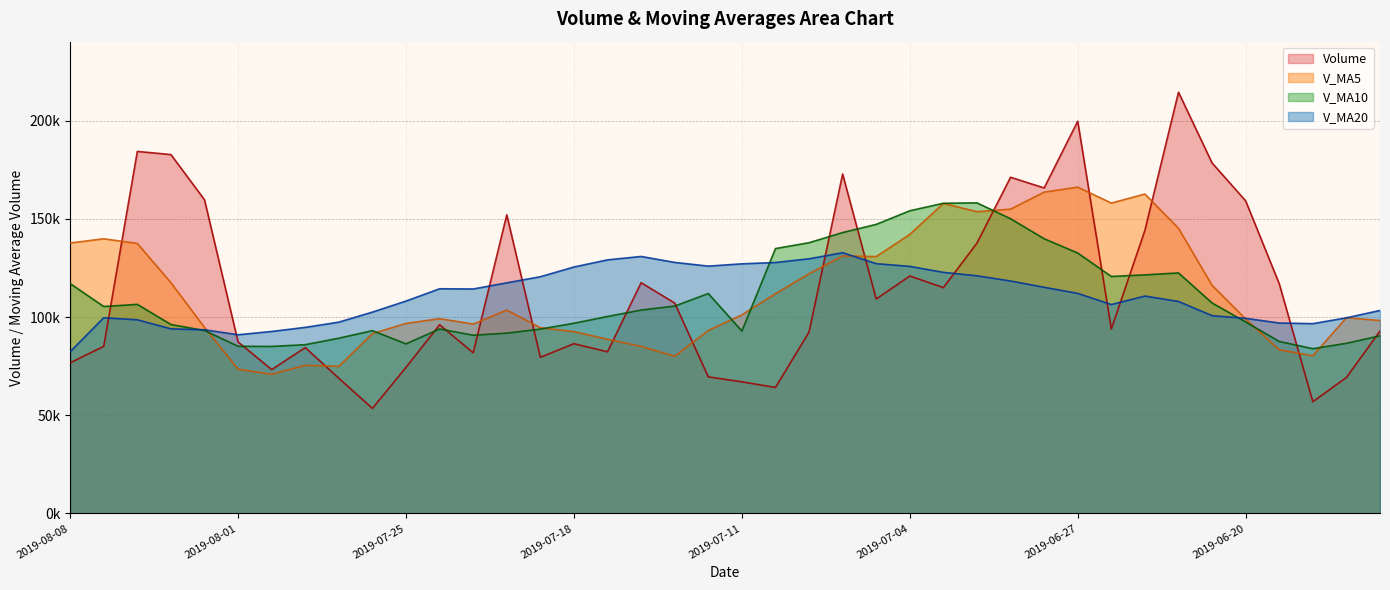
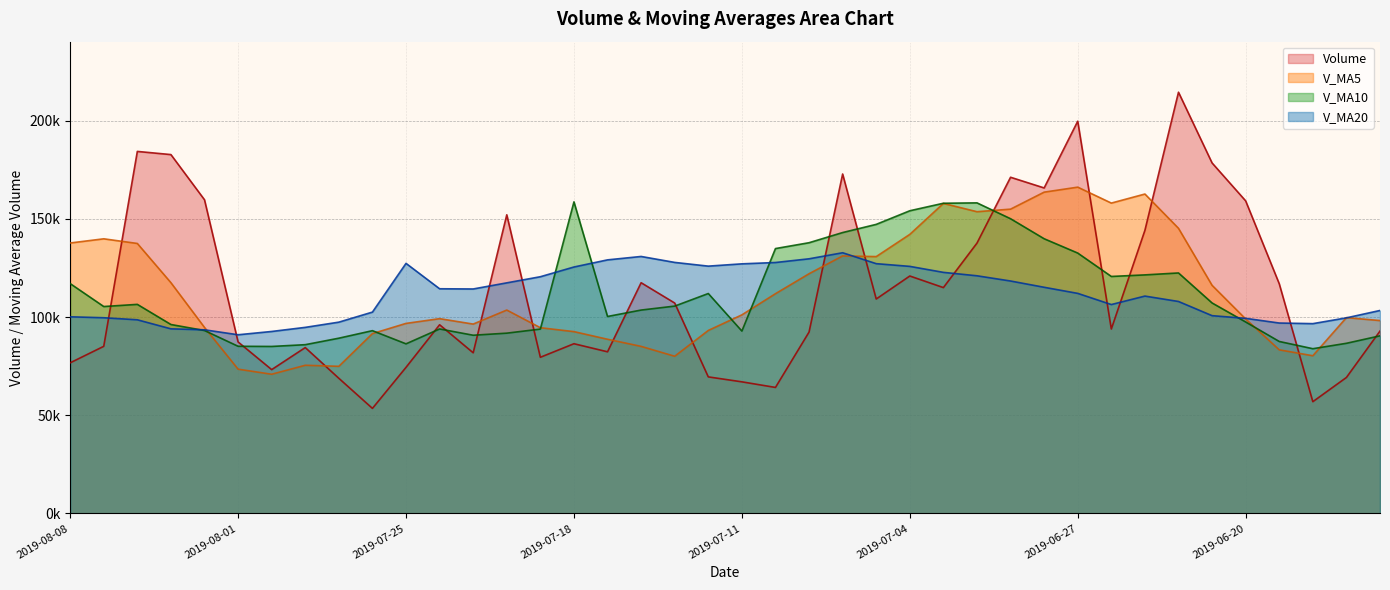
  {
    "V_MA10": {
      "2019-08-08": 117000,
      "2019-08-01": 85000,
      "2019-07-25": 86000,
-     "2019-07-18": 97000,
+     "2019-07-18": 159000,
      "2019-07-11": 93000,
      "2019-07-04": 154000,
      "2019-06-27": 133000,
      "2019-06-20": 97000
    },
    "V_MA20": {
-     "2019-08-08": 82000,
+     "2019-08-08": 100000,
      "2019-08-01": 91000,
-     "2019-07-25": 108000,
+     "2019-07-25": 127000,
      "2019-07-18": 125000,
      "2019-07-11": 127000,
      "2019-07-04": 126000,
      "2019-06-27": 112000
    }
  }
